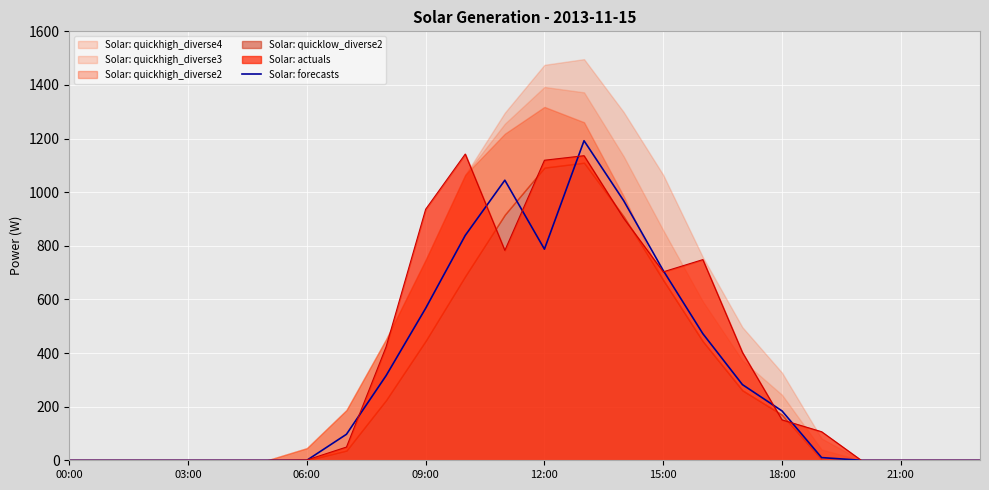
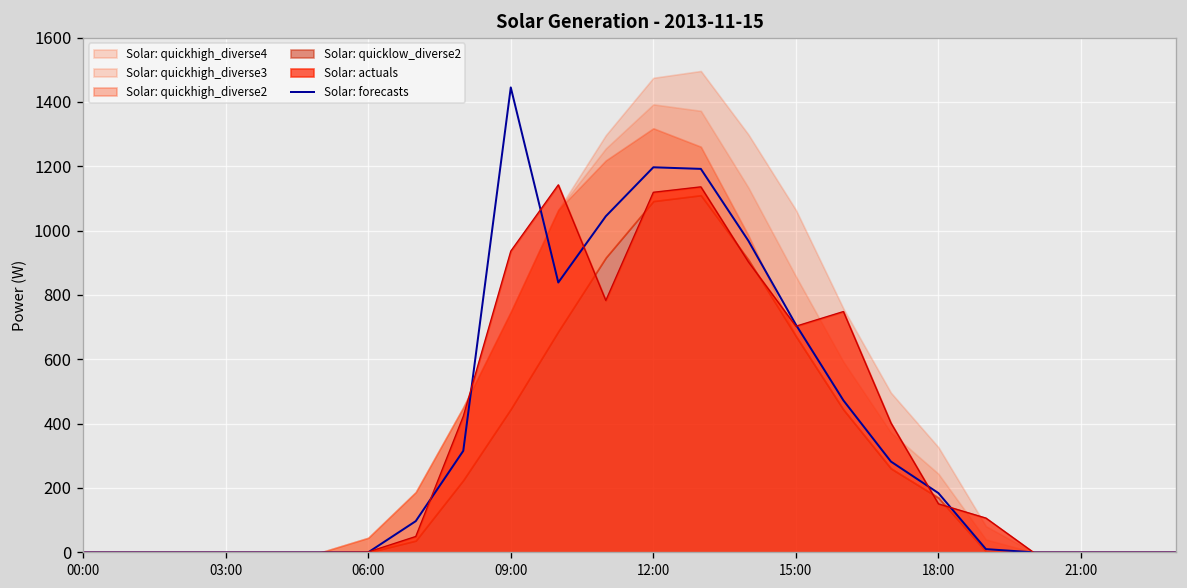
  {
    "Solar: forecasts": {
-     "09:00": 570,
-     "12:00": 790,
+     "09:00": 1450,
+     "12:00": 1200,
      "18:00": 180
    }
  }
